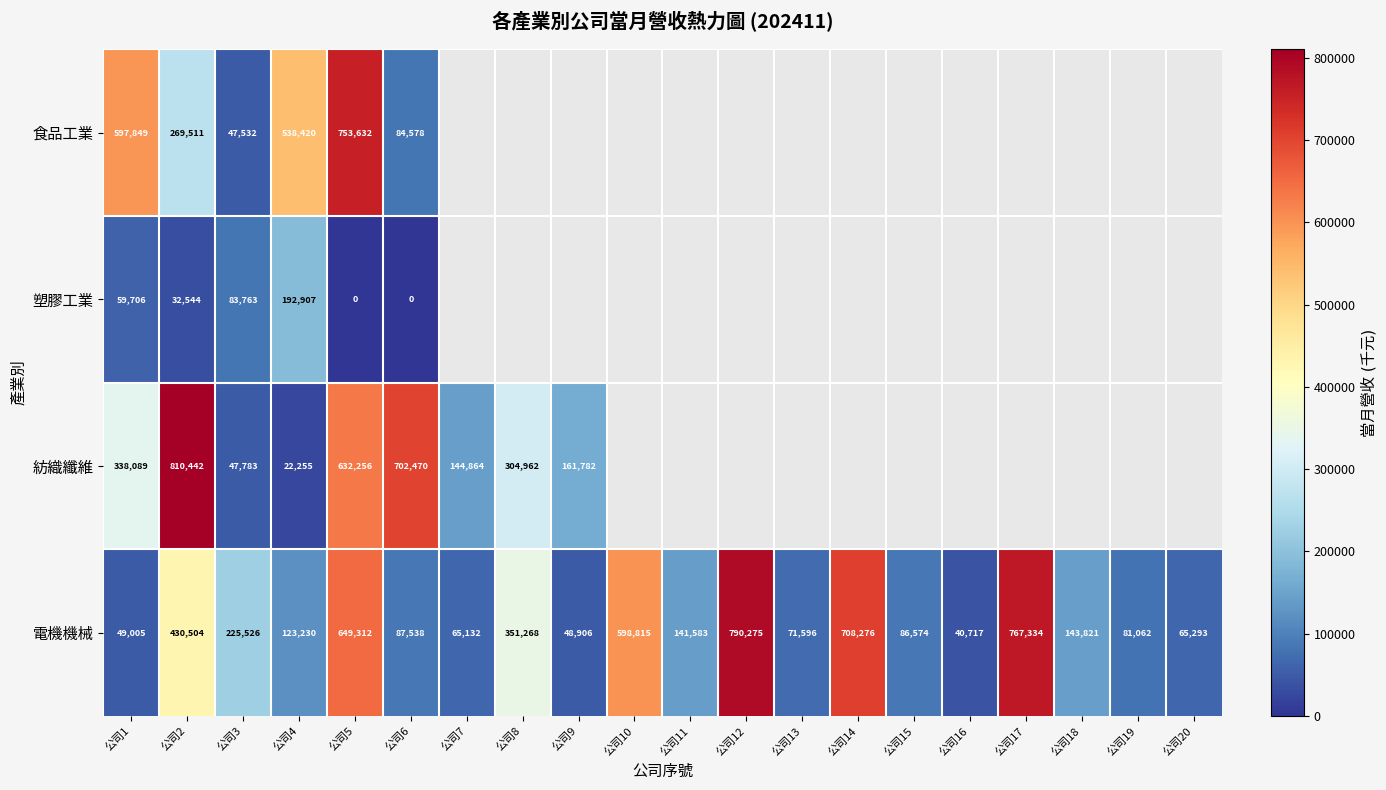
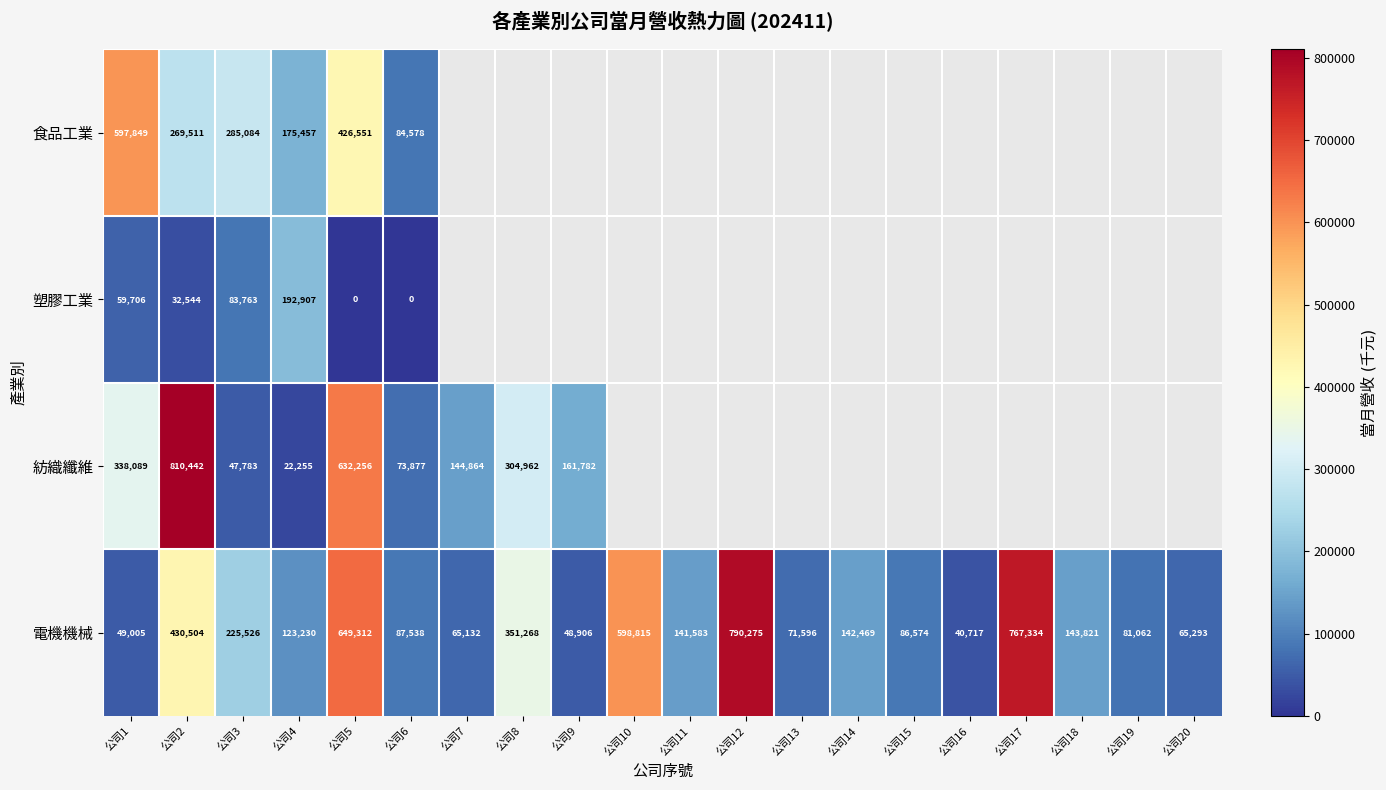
  {
    "食品工業": {
      "公司1": "597,849",
      "公司2": "269,511",
-     "公司3": "47,532",
-     "公司4": "538,420",
-     "公司5": "753,632",
+     "公司3": "285,084",
+     "公司4": "175,457",
+     "公司5": "426,551",
      "公司6": "84,578"
    },
    "塑膠工業": {
      "公司1": "59,706",
      "公司2": "32,544",
      "公司3": "83,763",
      "公司4": "192,907",
      "公司5": "0",
      "公司6": "0"
    },
    "紡織纖維": {
      "公司1": "338,089",
      "公司2": "810,442",
      "公司3": "47,783",
      "公司4": "22,255",
      "公司5": "632,256",
-     "公司6": "702,470",
+     "公司6": "73,877",
      "公司7": "144,864",
      "公司8": "304,962",
      "公司9": "161,782"
    },
    "電機機械": {
      "公司1": "49,005",
      "公司2": "430,504",
      "公司3": "225,526",
      "公司4": "123,230",
      "公司5": "649,312",
      "公司6": "87,538",
      "公司7": "65,132",
      "公司8": "351,268",
      "公司9": "48,906",
      "公司10": "598,815",
      "公司11": "141,583",
      "公司12": "790,275",
      "公司13": "71,596",
-     "公司14": "708,276",
+     "公司14": "142,469",
      "公司15": "86,574",
      "公司16": "40,717",
      "公司17": "767,334",
      "公司18": "143,821",
      "公司19": "81,062",
      "公司20": "65,293"
    }
  }
